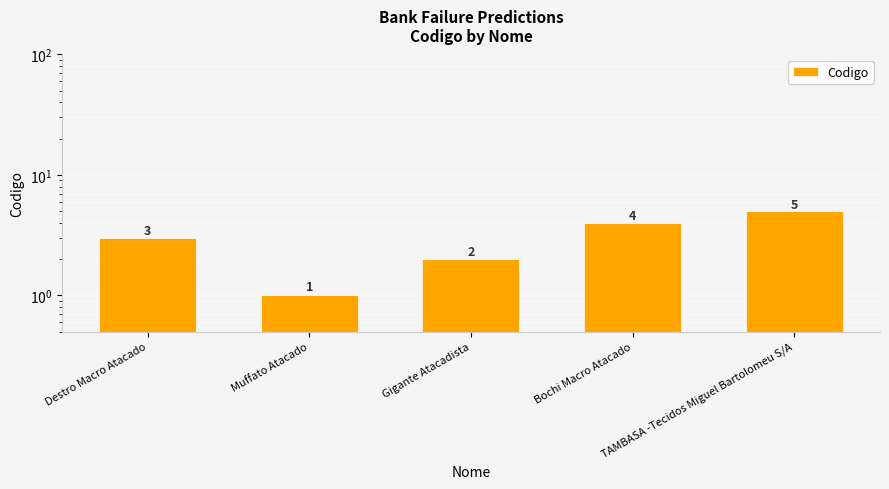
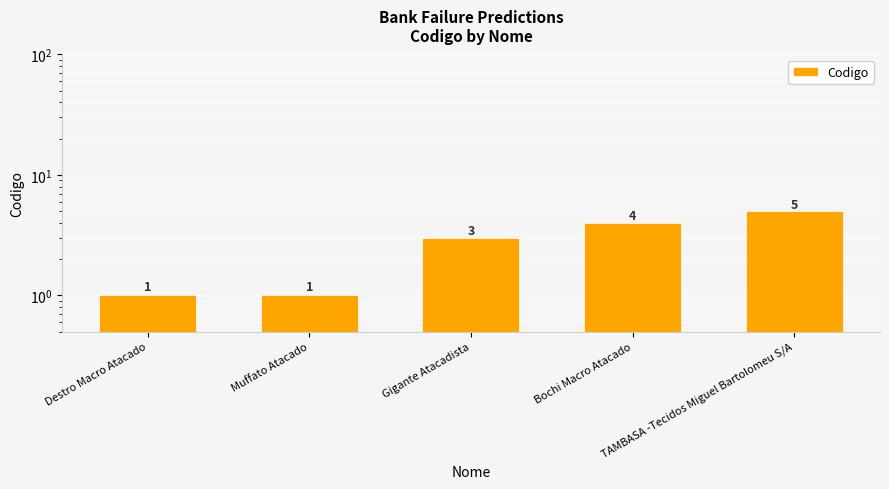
  {
-   "Destro Macro Atacado": 3,
+   "Destro Macro Atacado": 1,
    "Muffato Atacado": 1,
-   "Gigante Atacadista": 2,
+   "Gigante Atacadista": 3,
    "Bochi Macro Atacado": 4,
    "TAMBASA -Tecidos Miguel Bartolomeu S/A": 5
  }
